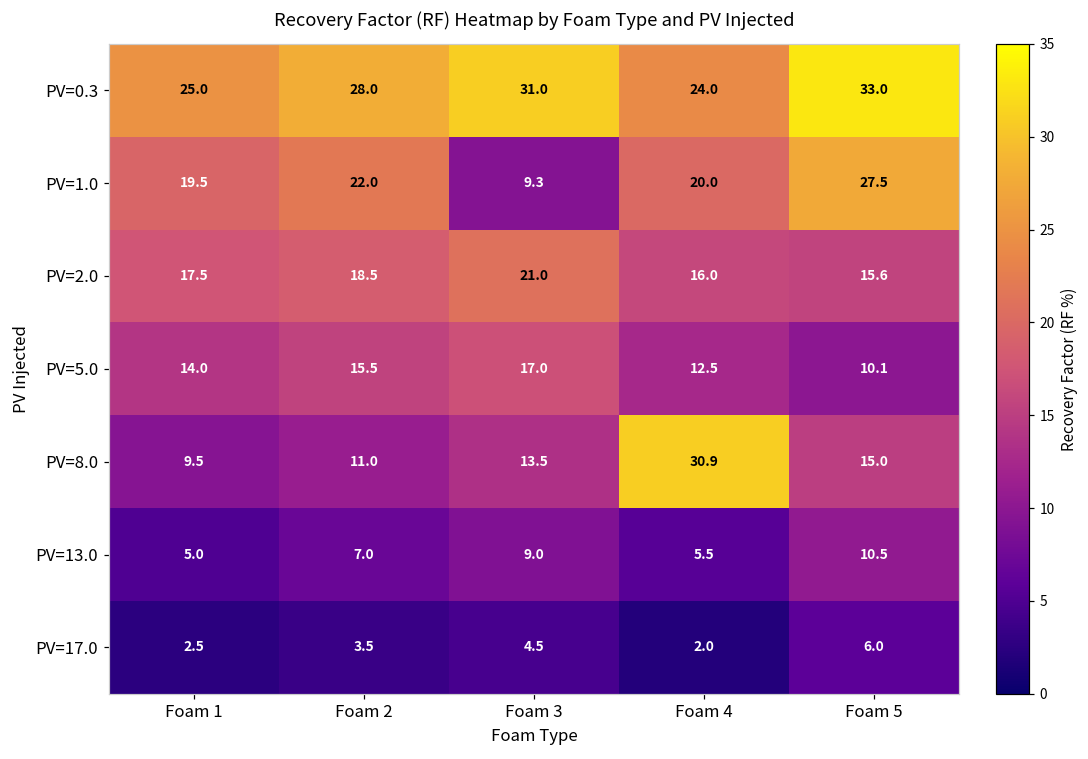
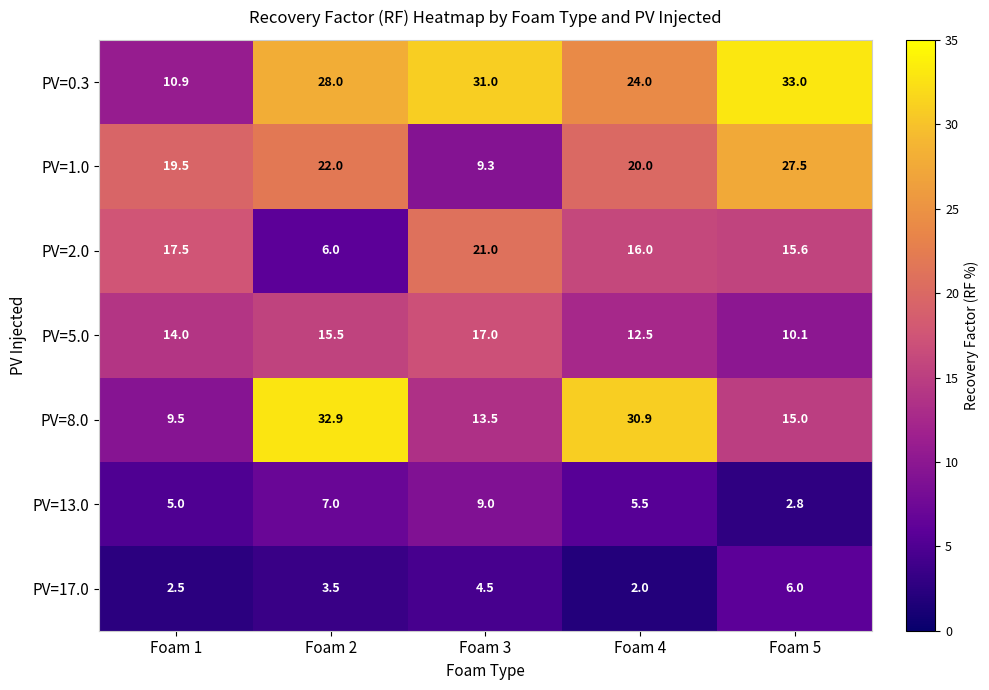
  {
    "PV=0.3": {
-     "Foam 1": 25.0,
+     "Foam 1": 10.9,
      "Foam 2": 28.0,
      "Foam 3": 31.0,
      "Foam 4": 24.0,
      "Foam 5": 33.0
    },
    "PV=1.0": {
      "Foam 1": 19.5,
      "Foam 2": 22.0,
      "Foam 3": 9.3,
      "Foam 4": 20.0,
      "Foam 5": 27.5
    },
    "PV=2.0": {
      "Foam 1": 17.5,
-     "Foam 2": 18.5,
+     "Foam 2": 6.0,
      "Foam 3": 21.0,
      "Foam 4": 16.0,
      "Foam 5": 15.6
    },
    "PV=5.0": {
      "Foam 1": 14.0,
      "Foam 2": 15.5,
      "Foam 3": 17.0,
      "Foam 4": 12.5,
      "Foam 5": 10.1
    },
    "PV=8.0": {
      "Foam 1": 9.5,
-     "Foam 2": 11.0,
+     "Foam 2": 32.9,
      "Foam 3": 13.5,
      "Foam 4": 30.9,
      "Foam 5": 15.0
    },
    "PV=13.0": {
      "Foam 1": 5.0,
      "Foam 2": 7.0,
      "Foam 3": 9.0,
      "Foam 4": 5.5,
-     "Foam 5": 10.5
+     "Foam 5": 2.8
    },
    "PV=17.0": {
      "Foam 1": 2.5,
      "Foam 2": 3.5,
      "Foam 3": 4.5,
      "Foam 4": 2.0,
      "Foam 5": 6.0
    }
  }
